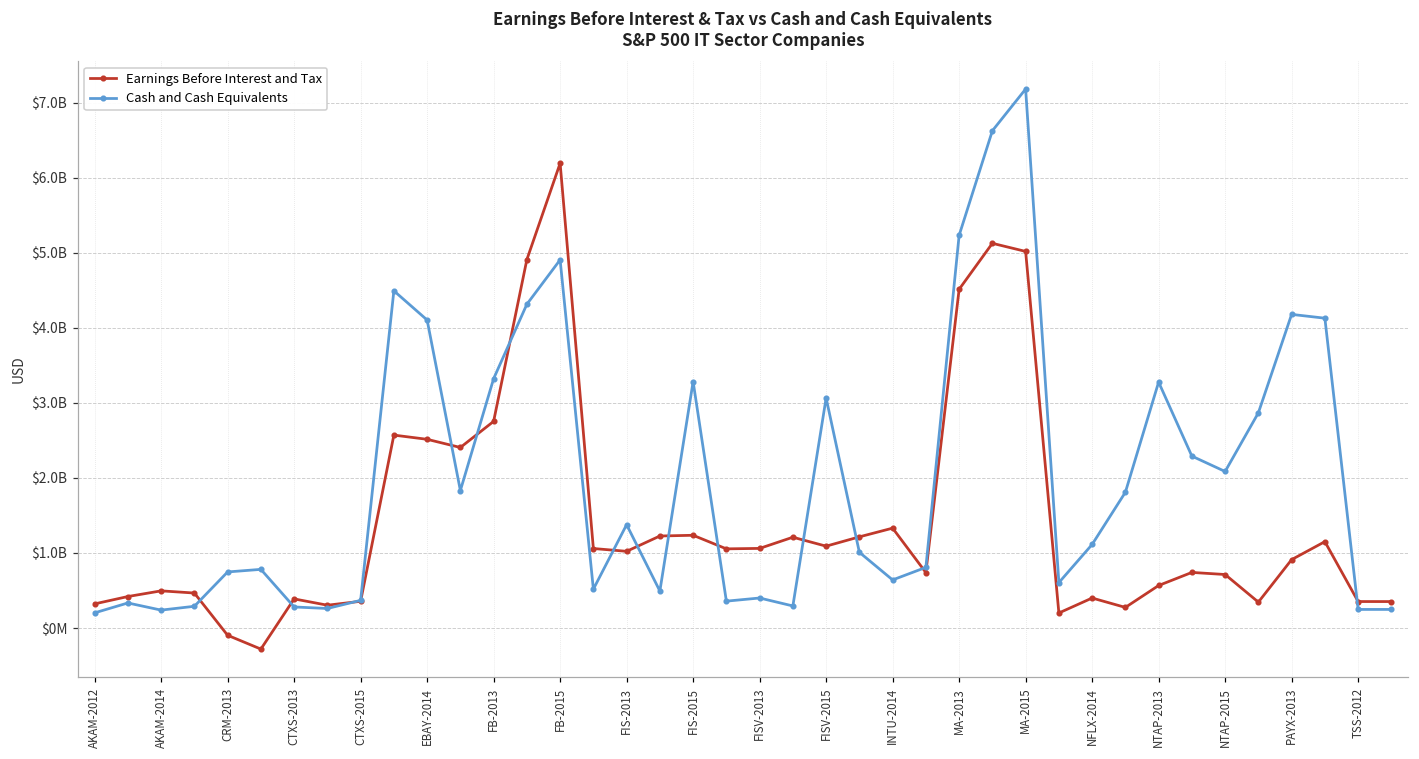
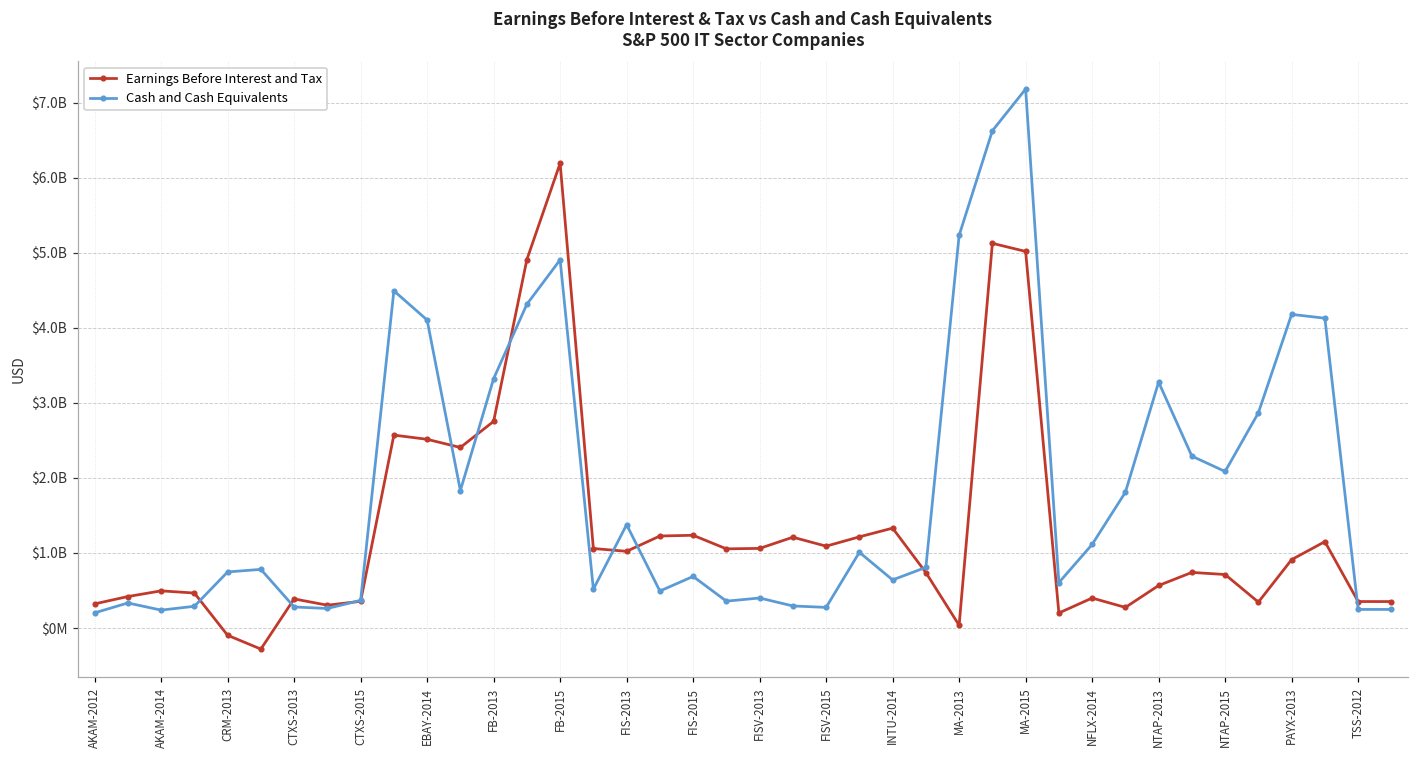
  {
    "Earnings Before Interest and Tax": {
      "AKAM-2012": "$300000000",
      "AKAM-2014": "$500000000",
      "CRM-2013": "$-100000000",
      "CTXS-2013": "$400000000",
      "EBAY-2014": "$2500000000",
      "FB-2013": "$2800000000",
      "FB-2015": "$6200000000",
      "FIS-2013": "$1000000000",
      "FIS-2015": "$1200000000",
      "FISV-2013": "$1100000000",
      "FISV-2015": "$1100000000",
      "INTU-2014": "$1300000000",
-     "MA-2013": "$4500000000",
+     "MA-2013": "$0",
      "MA-2015": "$5000000000",
      "NFLX-2014": "$400000000",
      "NTAP-2013": "$600000000",
      "NTAP-2015": "$700000000",
      "PAYX-2013": "$900000000",
      "TSS-2012": "$400000000"
    },
    "Cash and Cash Equivalents": {
      "AKAM-2012": "$200000000",
      "AKAM-2014": "$200000000",
      "CRM-2013": "$700000000",
      "CTXS-2013": "$300000000",
      "EBAY-2014": "$4100000000",
      "FB-2013": "$3300000000",
      "FB-2015": "$4900000000",
      "FIS-2013": "$1400000000",
-     "FIS-2015": "$3300000000",
+     "FIS-2015": "$700000000",
      "FISV-2013": "$400000000",
-     "FISV-2015": "$3100000000",
+     "FISV-2015": "$300000000",
      "INTU-2014": "$600000000",
      "MA-2013": "$5200000000",
      "MA-2015": "$7200000000",
      "NFLX-2014": "$1100000000",
      "NTAP-2013": "$3300000000",
      "NTAP-2015": "$2100000000",
      "PAYX-2013": "$4200000000",
      "TSS-2012": "$200000000"
    }
  }
